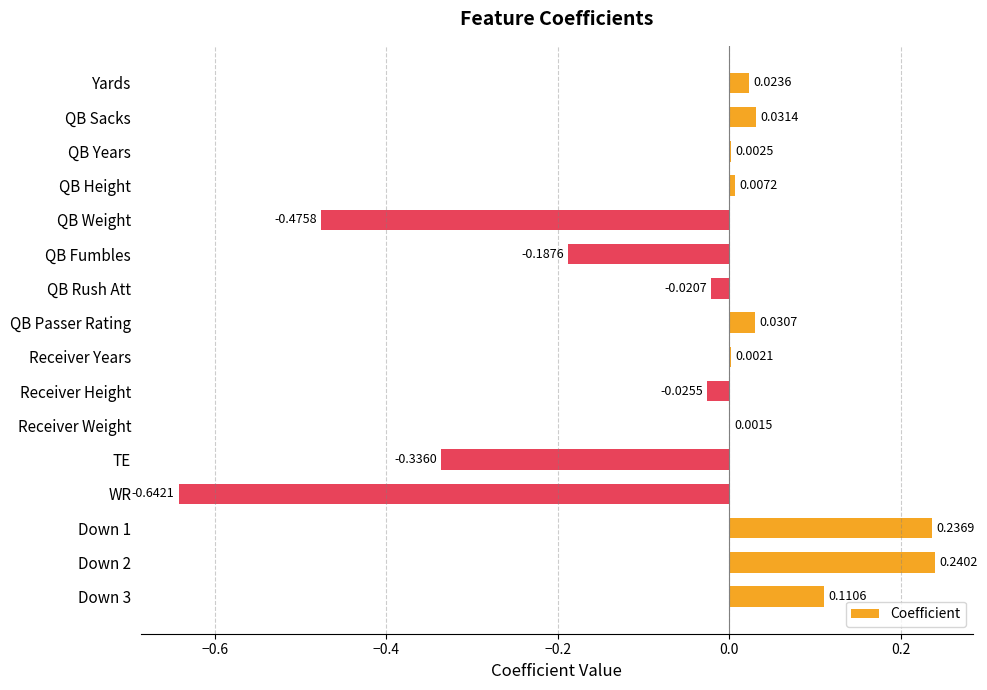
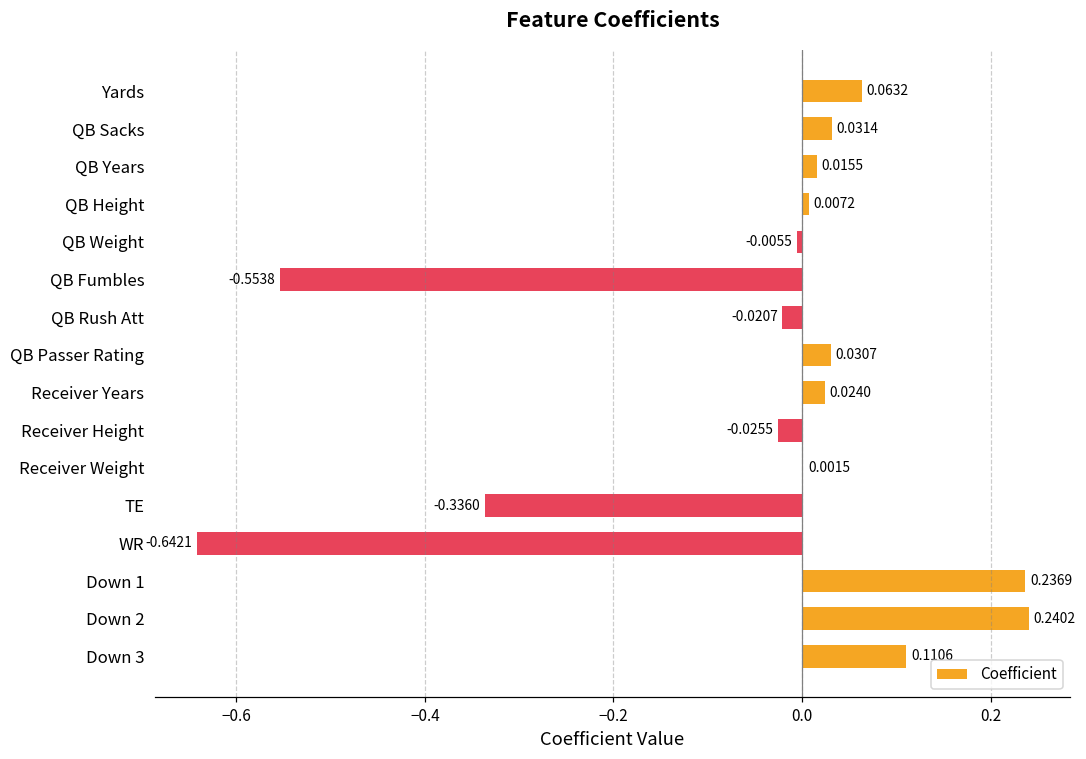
  {
-   "Yards": 0.0236,
+   "Yards": 0.0632,
    "QB Sacks": 0.0314,
-   "QB Years": 0.0025,
+   "QB Years": 0.0155,
    "QB Height": 0.0072,
-   "QB Weight": -0.4758,
-   "QB Fumbles": -0.1876,
+   "QB Weight": -0.0055,
+   "QB Fumbles": -0.5538,
    "QB Rush Att": -0.0207,
    "QB Passer Rating": 0.0307,
-   "Receiver Years": 0.0021,
+   "Receiver Years": 0.0240,
    "Receiver Height": -0.0255,
    "Receiver Weight": 0.0015,
    "TE": -0.3360,
    "WR": -0.6421,
    "Down 1": 0.2369,
    "Down 2": 0.2402
  }
